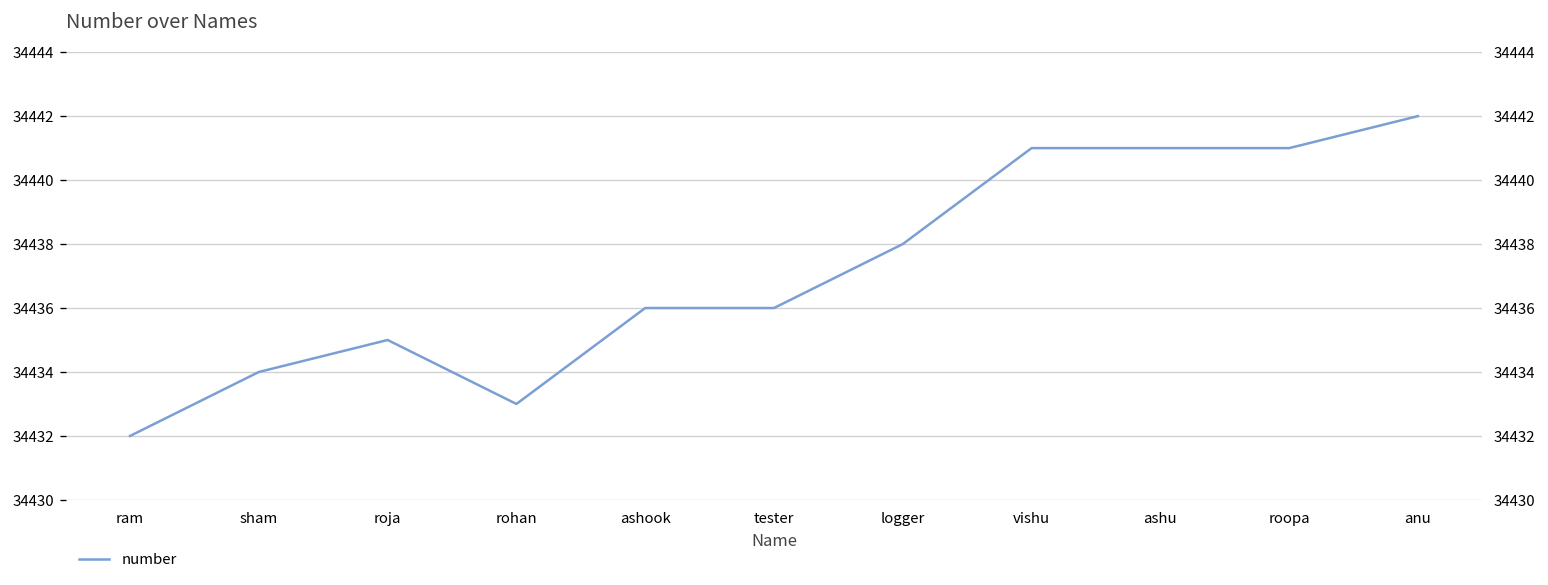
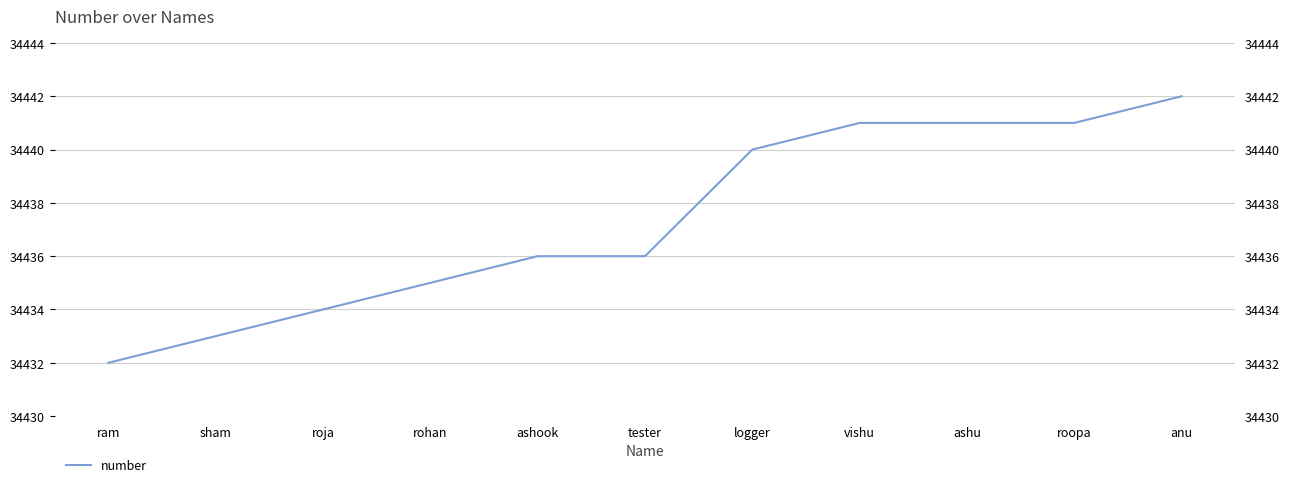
  {
    "ram": 34432,
-   "sham": 34434,
-   "roja": 34435,
-   "rohan": 34433,
+   "sham": 34433,
+   "roja": 34434,
+   "rohan": 34435,
    "ashook": 34436,
    "tester": 34436,
-   "logger": 34438,
+   "logger": 34440,
    "vishu": 34441,
    "ashu": 34441,
    "roopa": 34441,
    "anu": 34442
  }
